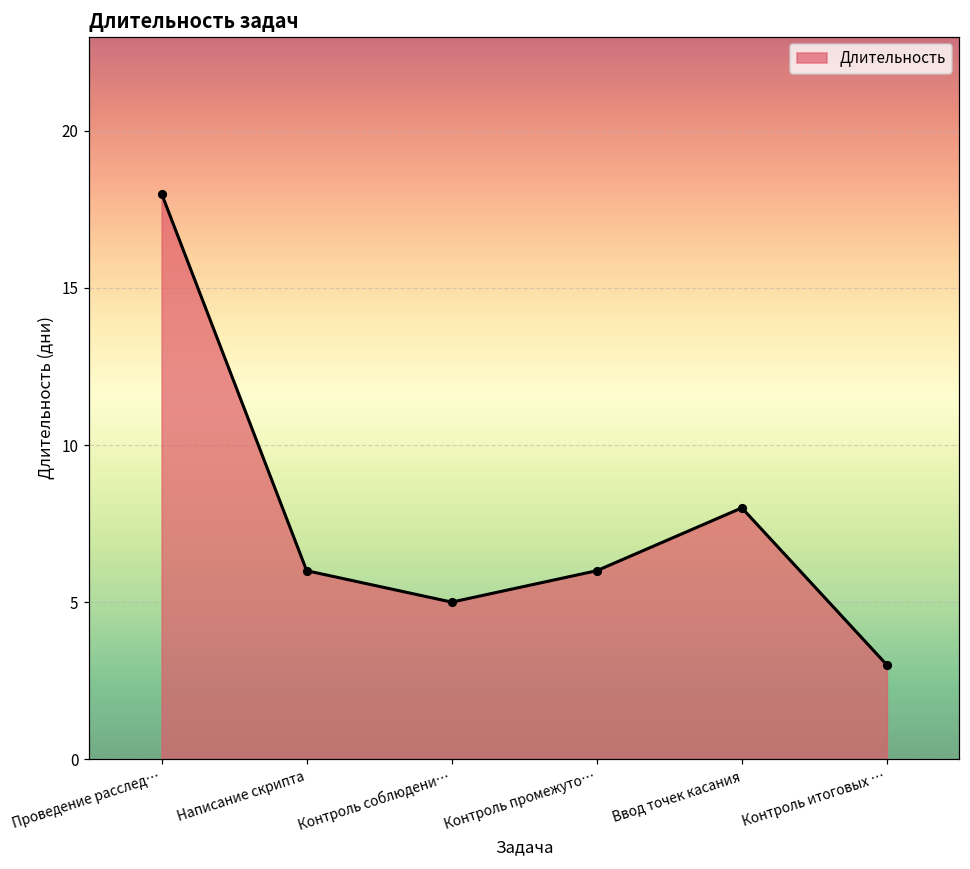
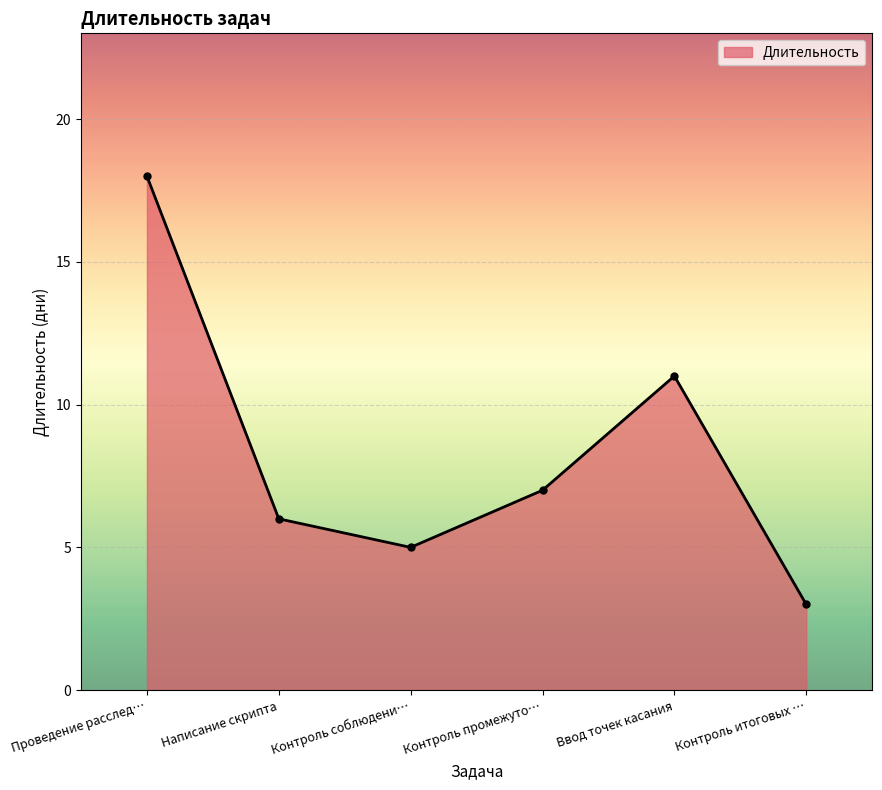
  {
    "Проведение расслед…": 18,
    "Написание скрипта": 6,
    "Контроль соблюдени…": 5,
-   "Контроль промежуто…": 6,
-   "Ввод точек касания": 8,
+   "Контроль промежуто…": 7,
+   "Ввод точек касания": 11,
    "Контроль итоговых …": 3
  }
